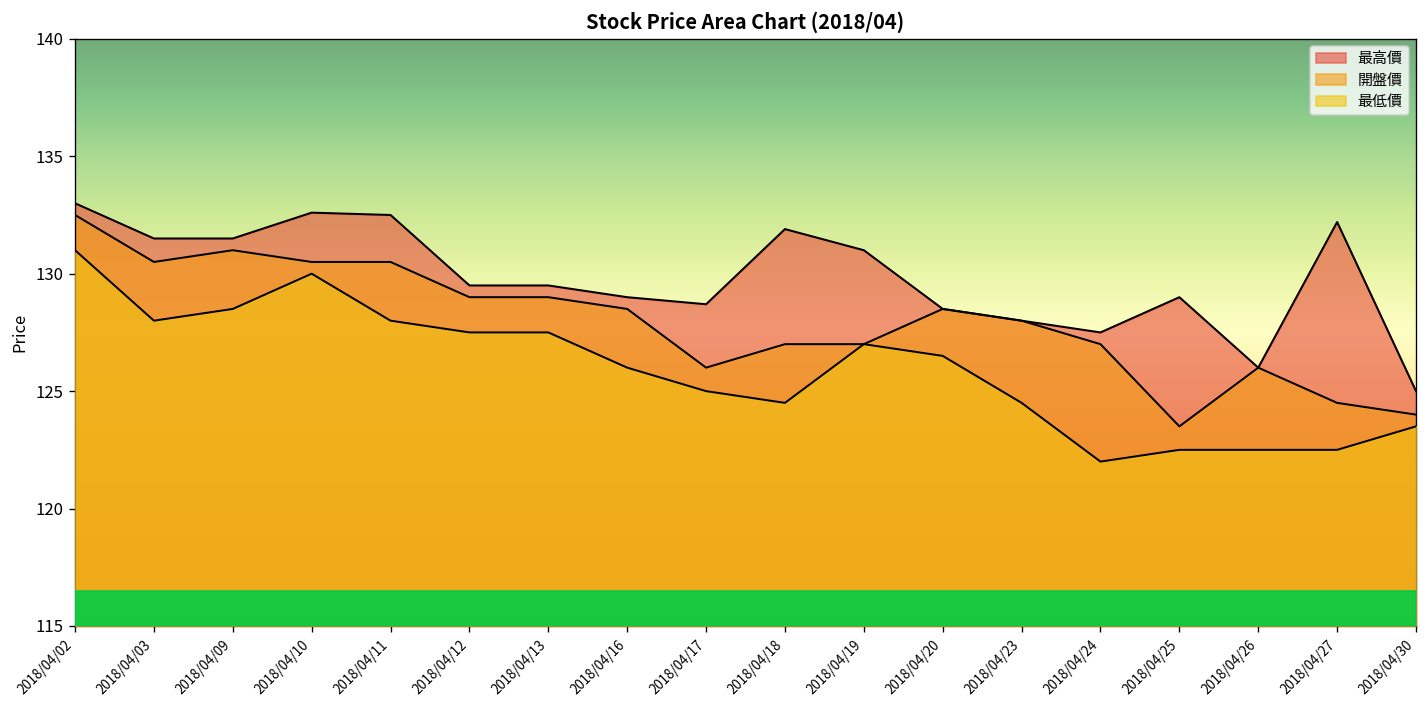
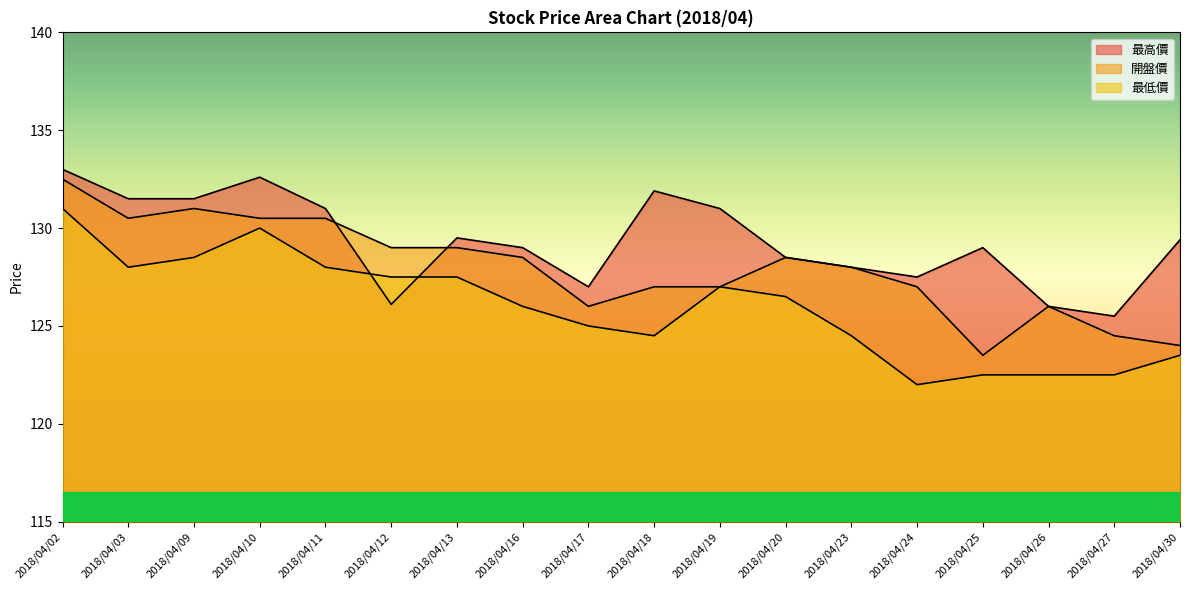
  {
    "最高價": {
      "2018/04/02": 133.0,
      "2018/04/03": 131.5,
      "2018/04/09": 131.5,
      "2018/04/10": 132.6,
-     "2018/04/11": 132.5,
-     "2018/04/12": 129.5,
+     "2018/04/11": 131.0,
+     "2018/04/12": 126.1,
      "2018/04/13": 129.5,
      "2018/04/16": 129.0,
-     "2018/04/17": 128.7,
+     "2018/04/17": 127.0,
      "2018/04/18": 131.9,
      "2018/04/19": 131.0,
      "2018/04/24": 127.5,
      "2018/04/25": 129.0,
-     "2018/04/27": 132.2,
-     "2018/04/30": 125.0
+     "2018/04/27": 125.5,
+     "2018/04/30": 129.4
    }
  }
